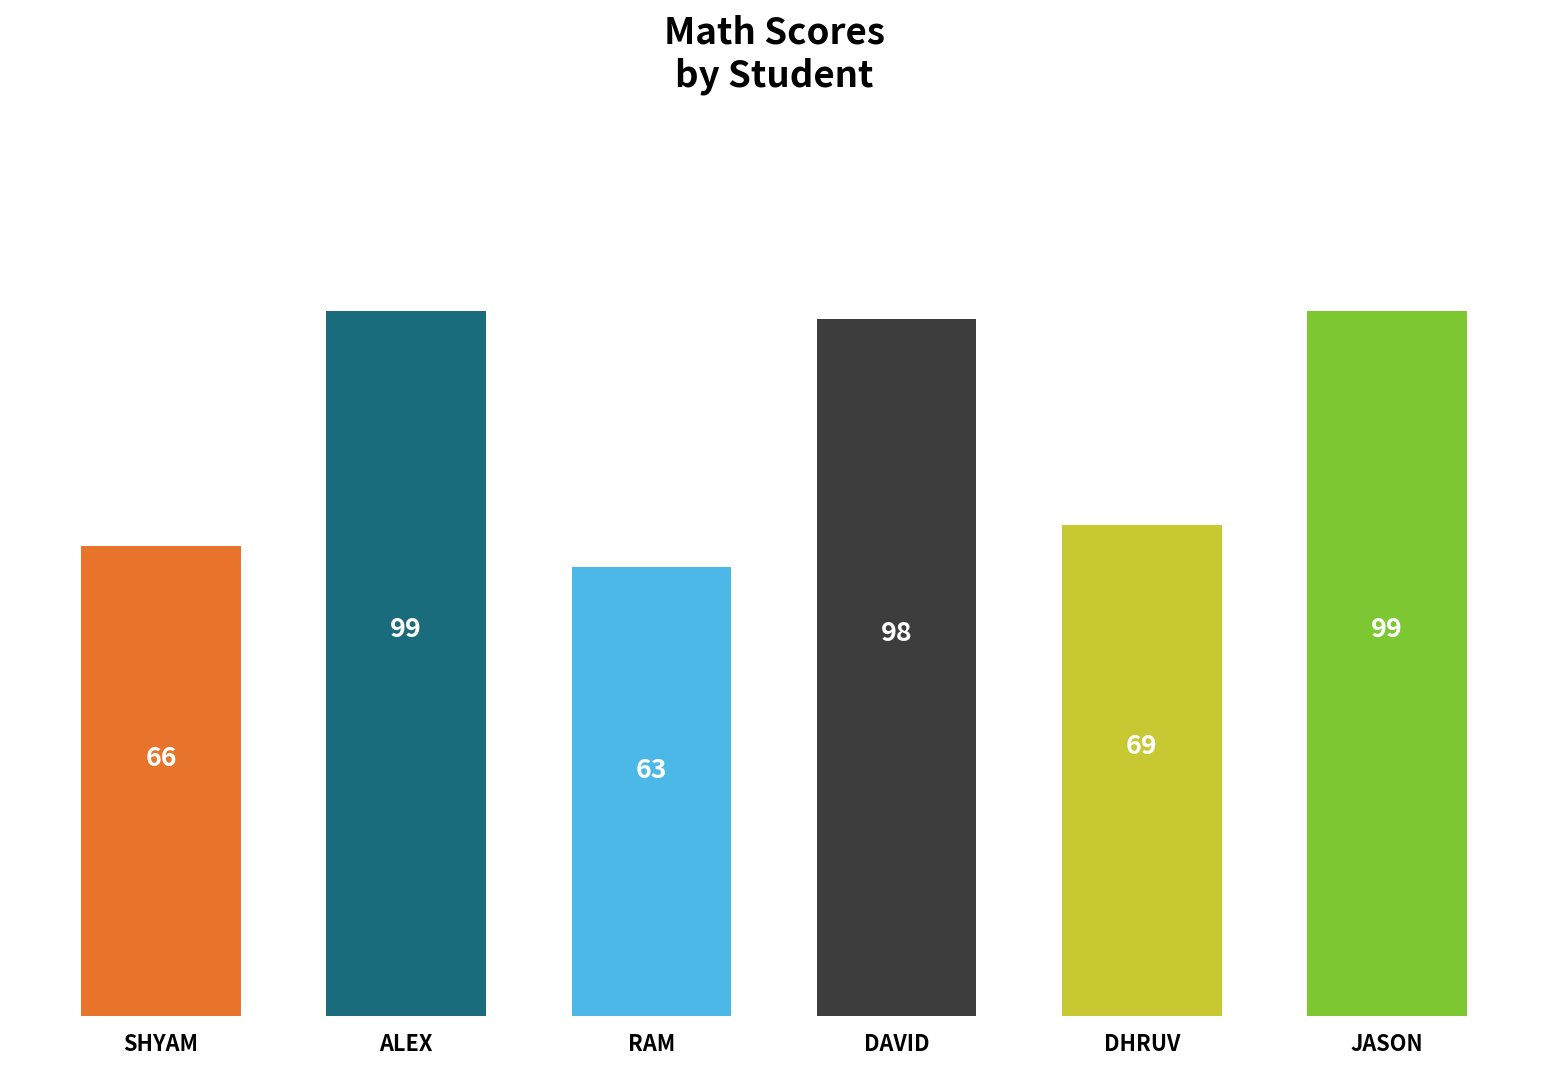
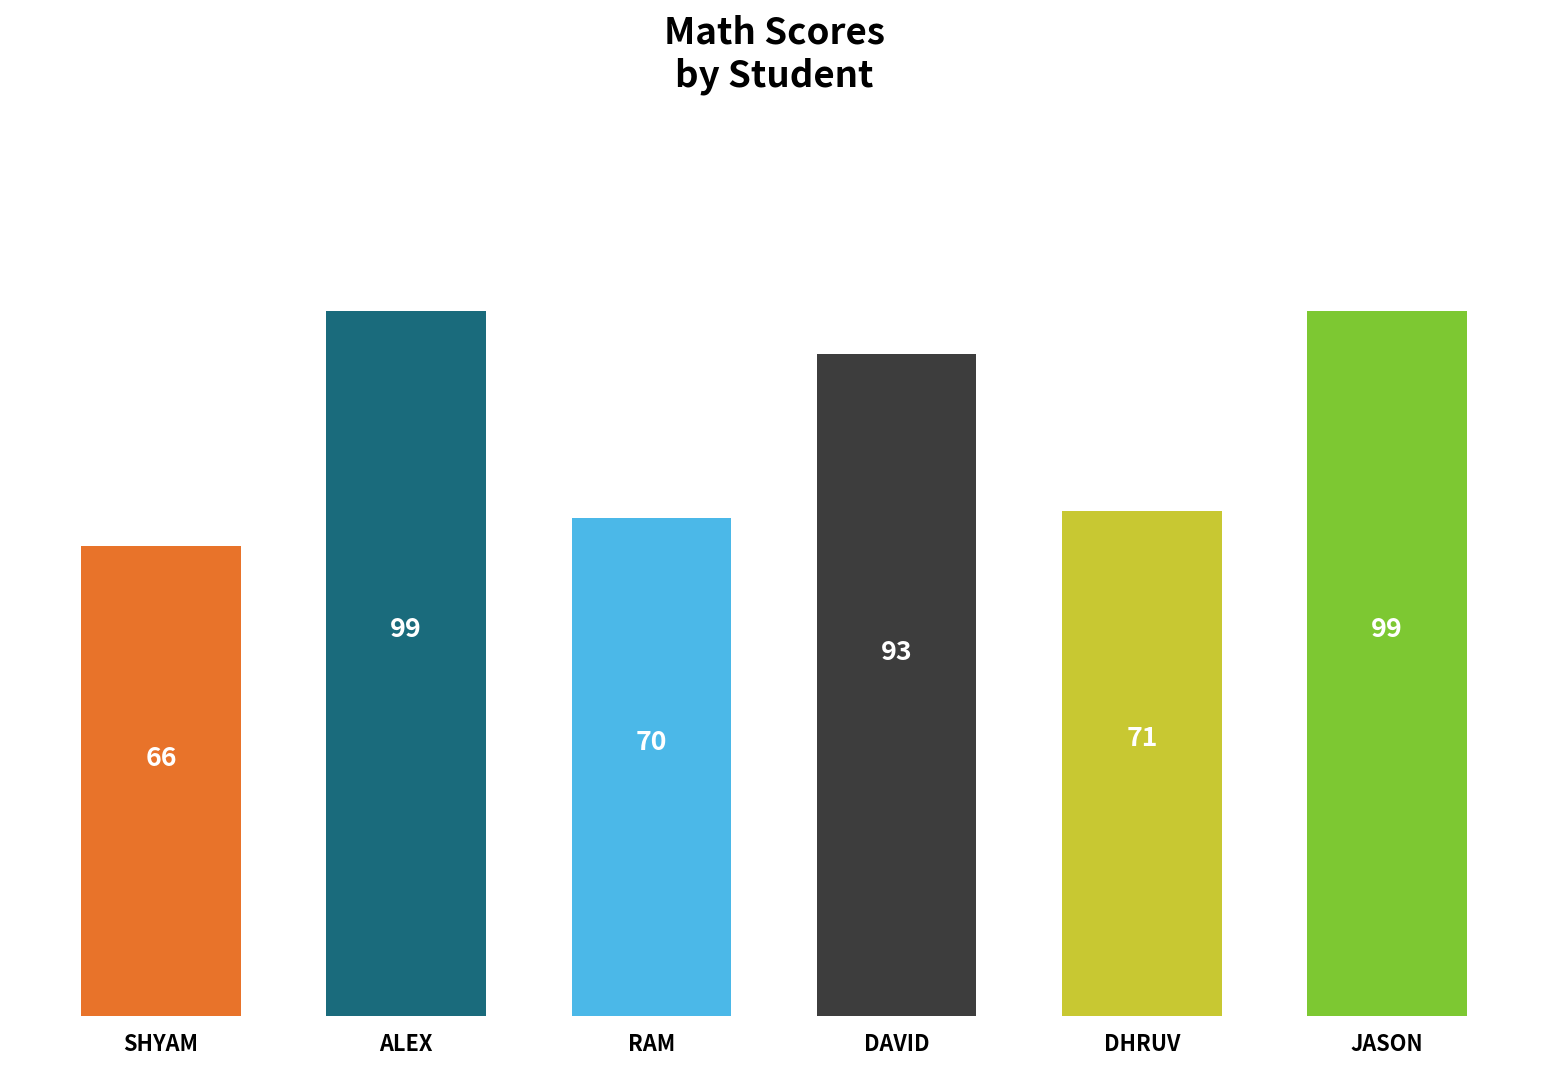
  {
    "SHYAM": 66,
    "ALEX": 99,
-   "RAM": 63,
-   "DAVID": 98,
-   "DHRUV": 69,
+   "RAM": 70,
+   "DAVID": 93,
+   "DHRUV": 71,
    "JASON": 99
  }
